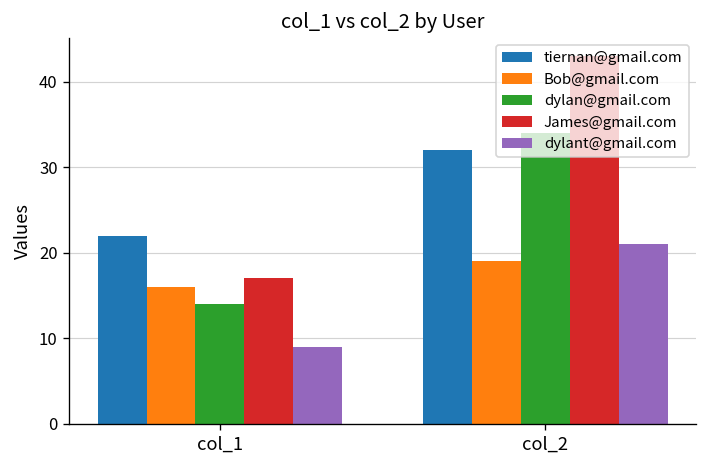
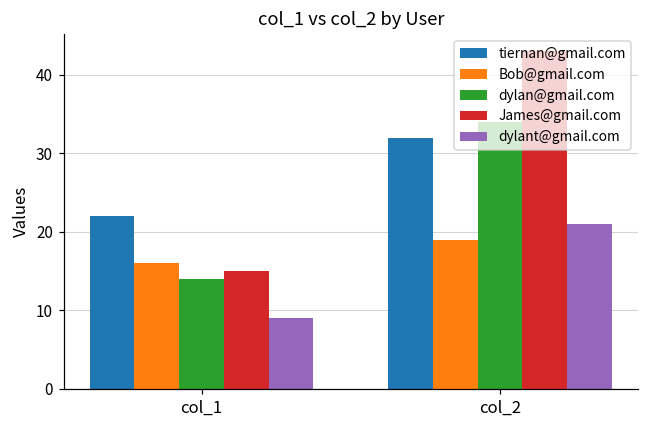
  {
    "tiernan@gmail.com": {
      "col_1": 22,
      "col_2": 32
    },
    "Bob@gmail.com": {
      "col_1": 16,
      "col_2": 19
    },
    "dylan@gmail.com": {
      "col_1": 14
    },
    "James@gmail.com": {
-     "col_1": 17
+     "col_1": 15
    },
    "dylant@gmail.com": {
      "col_1": 9,
      "col_2": 21
    }
  }
